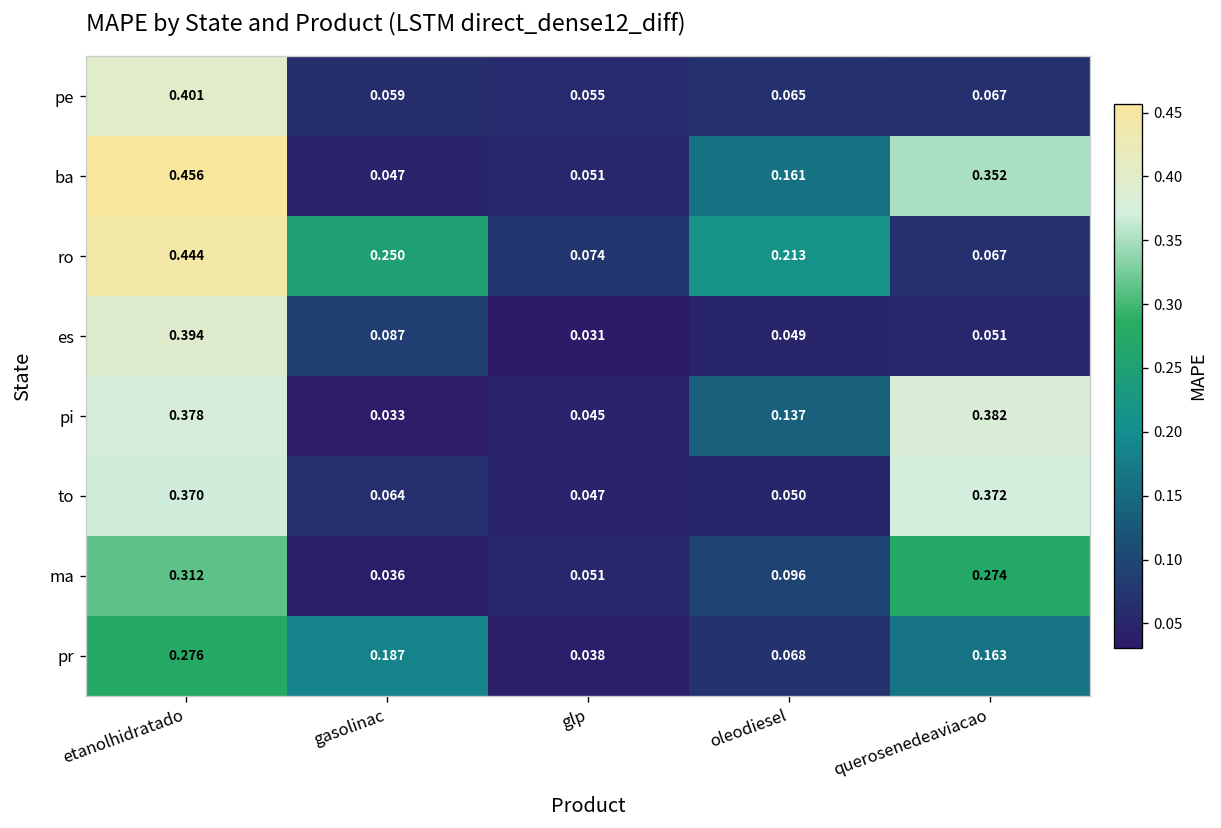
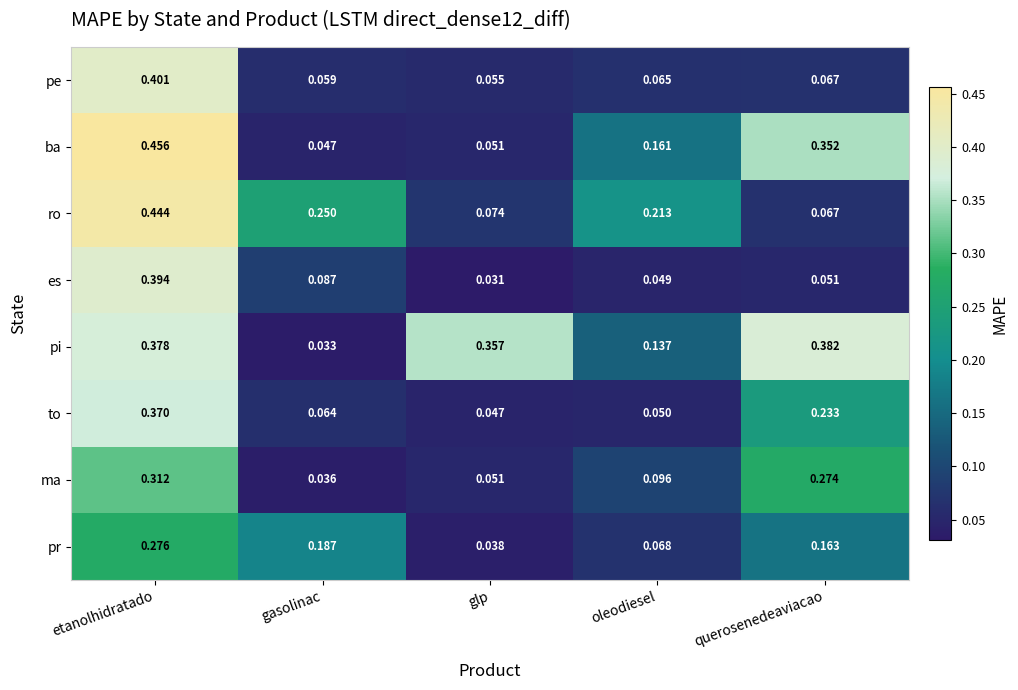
  {
    "pe": {
      "etanolhidratado": 0.401,
      "gasolinac": 0.059,
      "glp": 0.055,
      "oleodiesel": 0.065,
      "querosenedeaviacao": 0.067
    },
    "ba": {
      "etanolhidratado": 0.456,
      "gasolinac": 0.047,
      "glp": 0.051,
      "oleodiesel": 0.161,
      "querosenedeaviacao": 0.352
    },
    "ro": {
      "etanolhidratado": 0.444,
      "gasolinac": 0.250,
      "glp": 0.074,
      "oleodiesel": 0.213,
      "querosenedeaviacao": 0.067
    },
    "es": {
      "etanolhidratado": 0.394,
      "gasolinac": 0.087,
      "glp": 0.031,
      "oleodiesel": 0.049,
      "querosenedeaviacao": 0.051
    },
    "pi": {
      "etanolhidratado": 0.378,
      "gasolinac": 0.033,
-     "glp": 0.045,
+     "glp": 0.357,
      "oleodiesel": 0.137,
      "querosenedeaviacao": 0.382
    },
    "to": {
      "etanolhidratado": 0.370,
      "gasolinac": 0.064,
      "glp": 0.047,
      "oleodiesel": 0.050,
-     "querosenedeaviacao": 0.372
+     "querosenedeaviacao": 0.233
    },
    "ma": {
      "etanolhidratado": 0.312,
      "gasolinac": 0.036,
      "glp": 0.051,
      "oleodiesel": 0.096,
      "querosenedeaviacao": 0.274
    },
    "pr": {
      "etanolhidratado": 0.276,
      "gasolinac": 0.187,
      "glp": 0.038,
      "oleodiesel": 0.068,
      "querosenedeaviacao": 0.163
    }
  }
